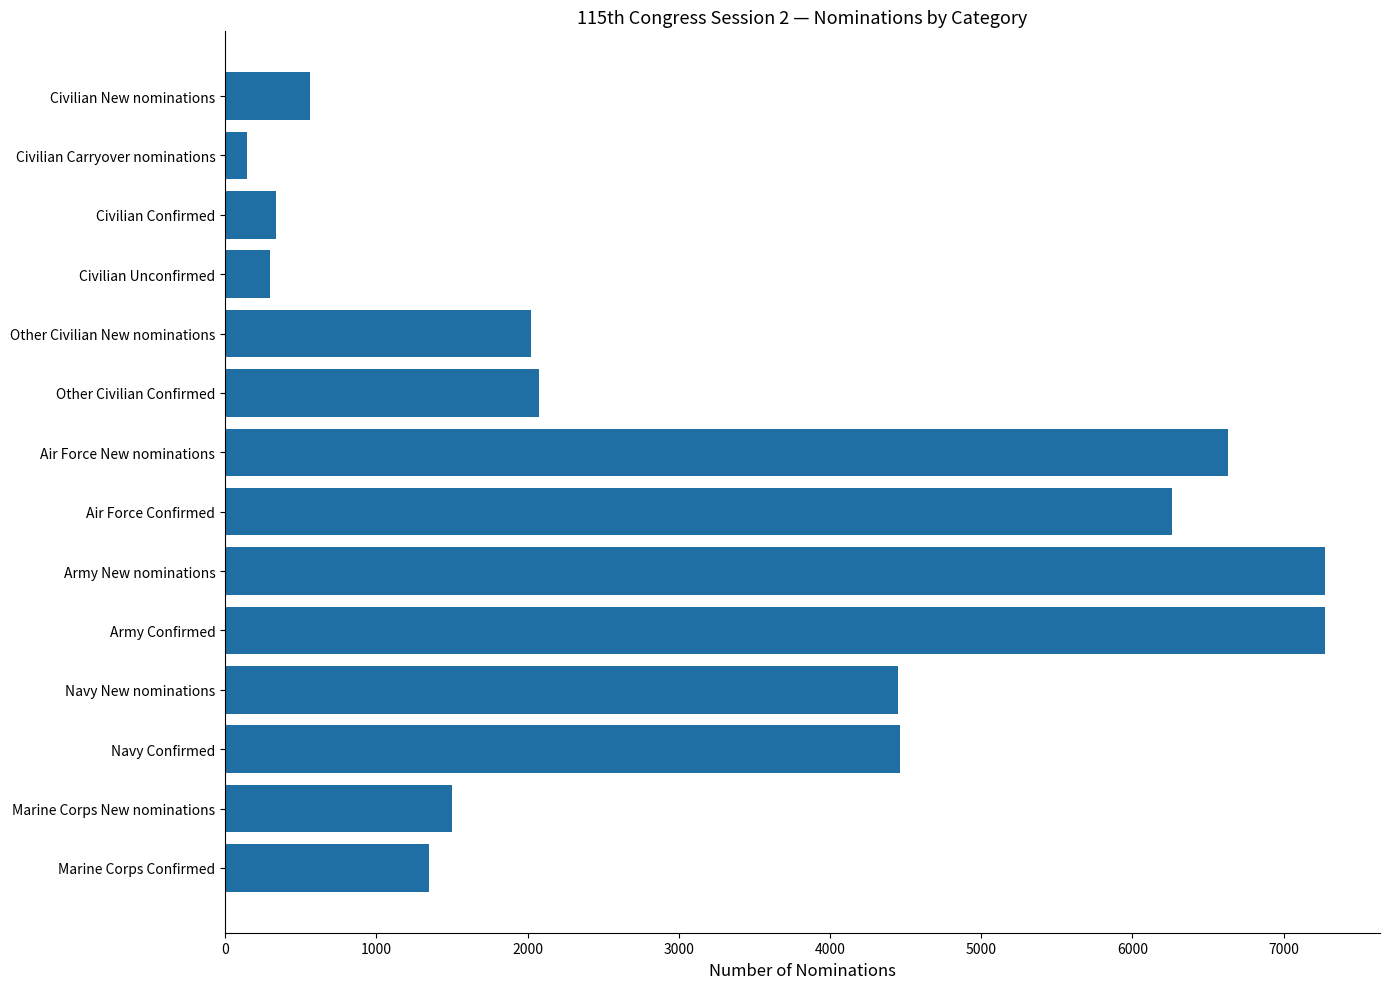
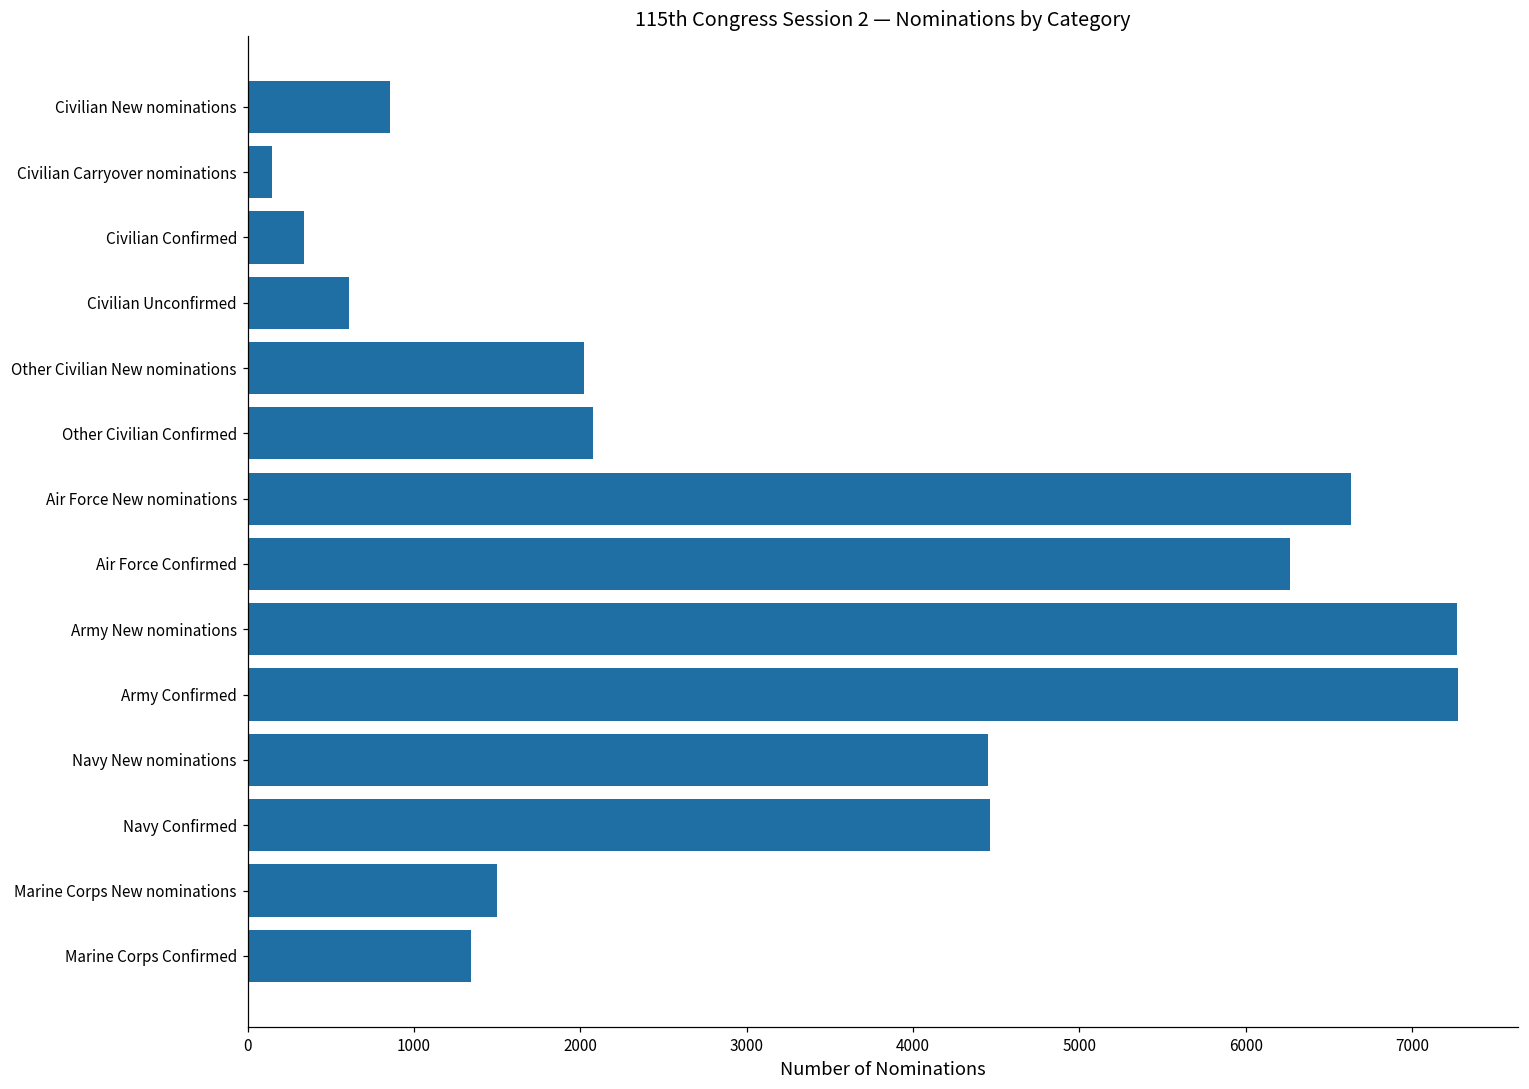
  {
-   "Civilian New nominations": 560,
+   "Civilian New nominations": 860,
    "Civilian Carryover nominations": 150,
    "Civilian Confirmed": 340,
-   "Civilian Unconfirmed": 300,
+   "Civilian Unconfirmed": 610,
    "Other Civilian New nominations": 2020,
    "Other Civilian Confirmed": 2080,
    "Air Force New nominations": 6630,
    "Air Force Confirmed": 6260,
    "Army New nominations": 7270,
    "Army Confirmed": 7270,
    "Navy New nominations": 4450,
    "Navy Confirmed": 4460,
    "Marine Corps New nominations": 1500,
    "Marine Corps Confirmed": 1350
  }
